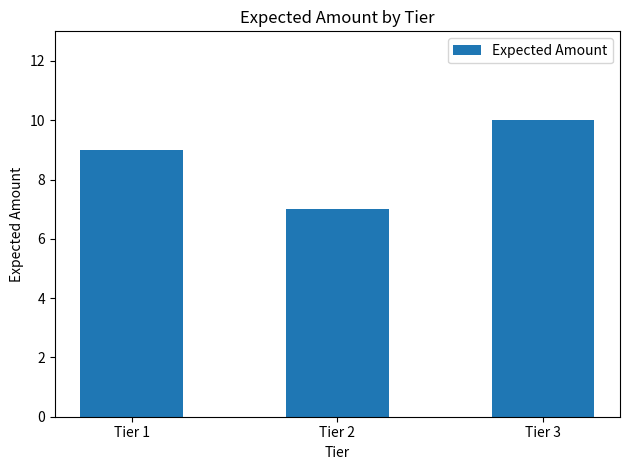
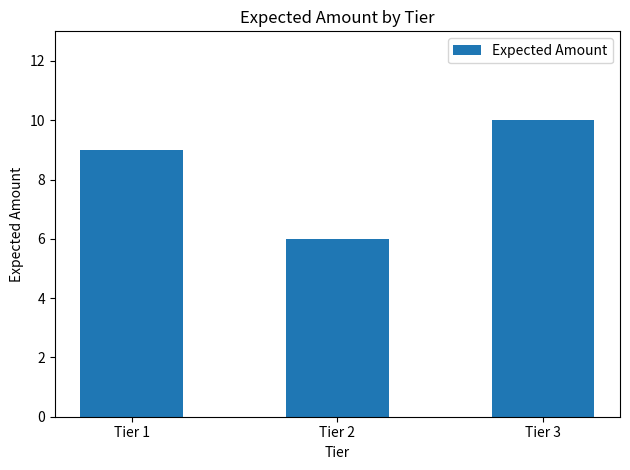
  {
    "Tier 1": 9,
-   "Tier 2": 7,
+   "Tier 2": 6,
    "Tier 3": 10
  }
